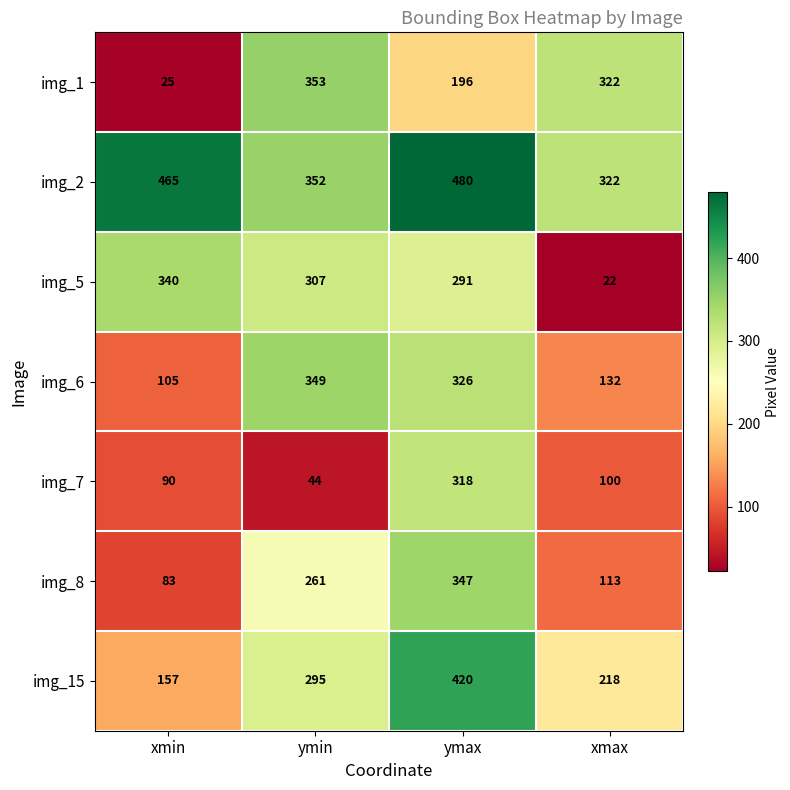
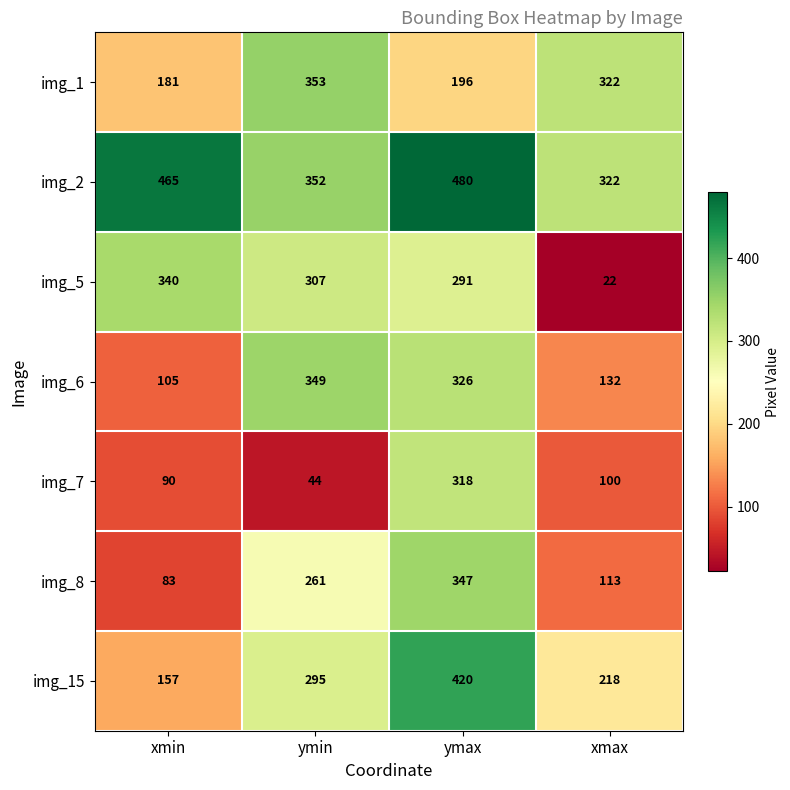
  {
    "img_1": {
-     "xmin": 25,
+     "xmin": 181,
      "ymin": 353,
      "ymax": 196,
      "xmax": 322
    },
    "img_2": {
      "xmin": 465,
      "ymin": 352,
      "ymax": 480,
      "xmax": 322
    },
    "img_5": {
      "xmin": 340,
      "ymin": 307,
      "ymax": 291,
      "xmax": 22
    },
    "img_6": {
      "xmin": 105,
      "ymin": 349,
      "ymax": 326,
      "xmax": 132
    },
    "img_7": {
      "xmin": 90,
      "ymin": 44,
      "ymax": 318,
      "xmax": 100
    },
    "img_8": {
      "xmin": 83,
      "ymin": 261,
      "ymax": 347,
      "xmax": 113
    },
    "img_15": {
      "xmin": 157,
      "ymin": 295,
      "ymax": 420,
      "xmax": 218
    }
  }
